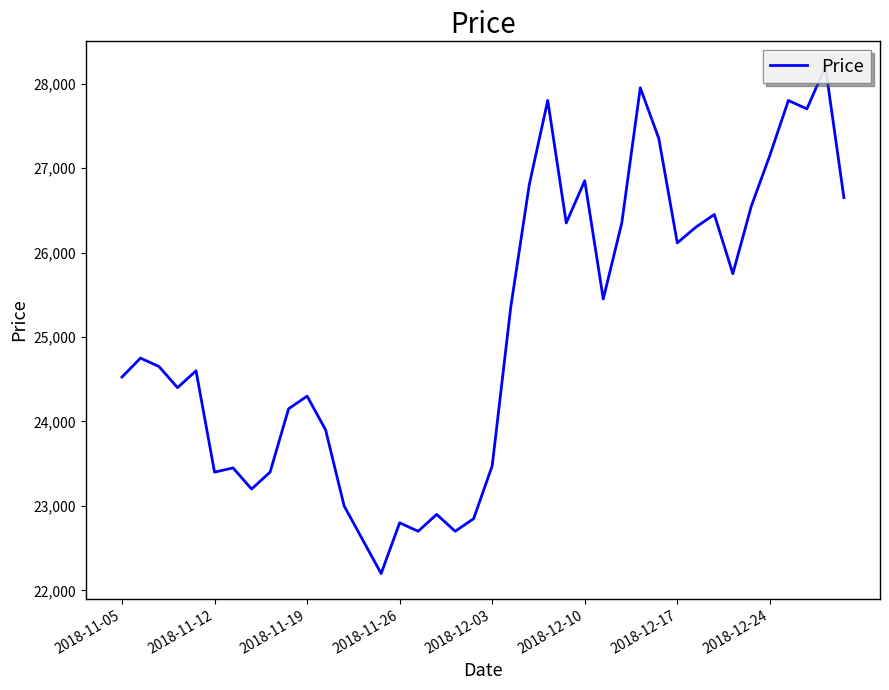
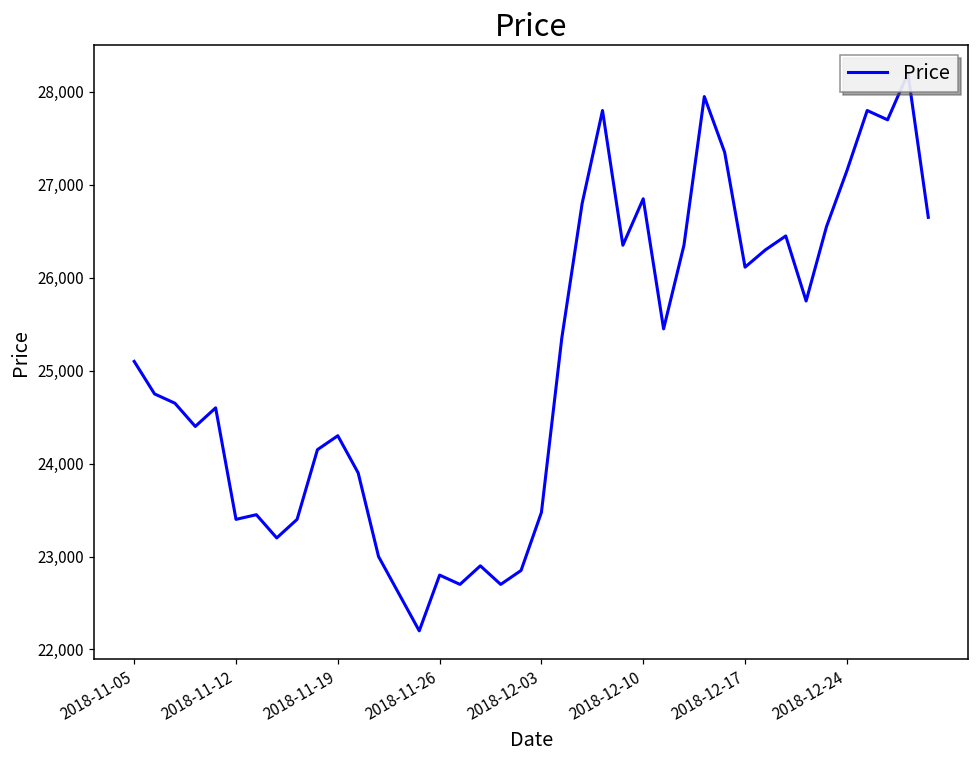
  {
-   "2018-11-05": "24,500",
+   "2018-11-05": "25,100",
    "2018-11-12": "23,400",
    "2018-11-19": "24,300",
    "2018-11-26": "22,800",
    "2018-12-03": "23,500",
    "2018-12-10": "26,900",
    "2018-12-17": "26,100",
    "2018-12-24": "27,200"
  }
